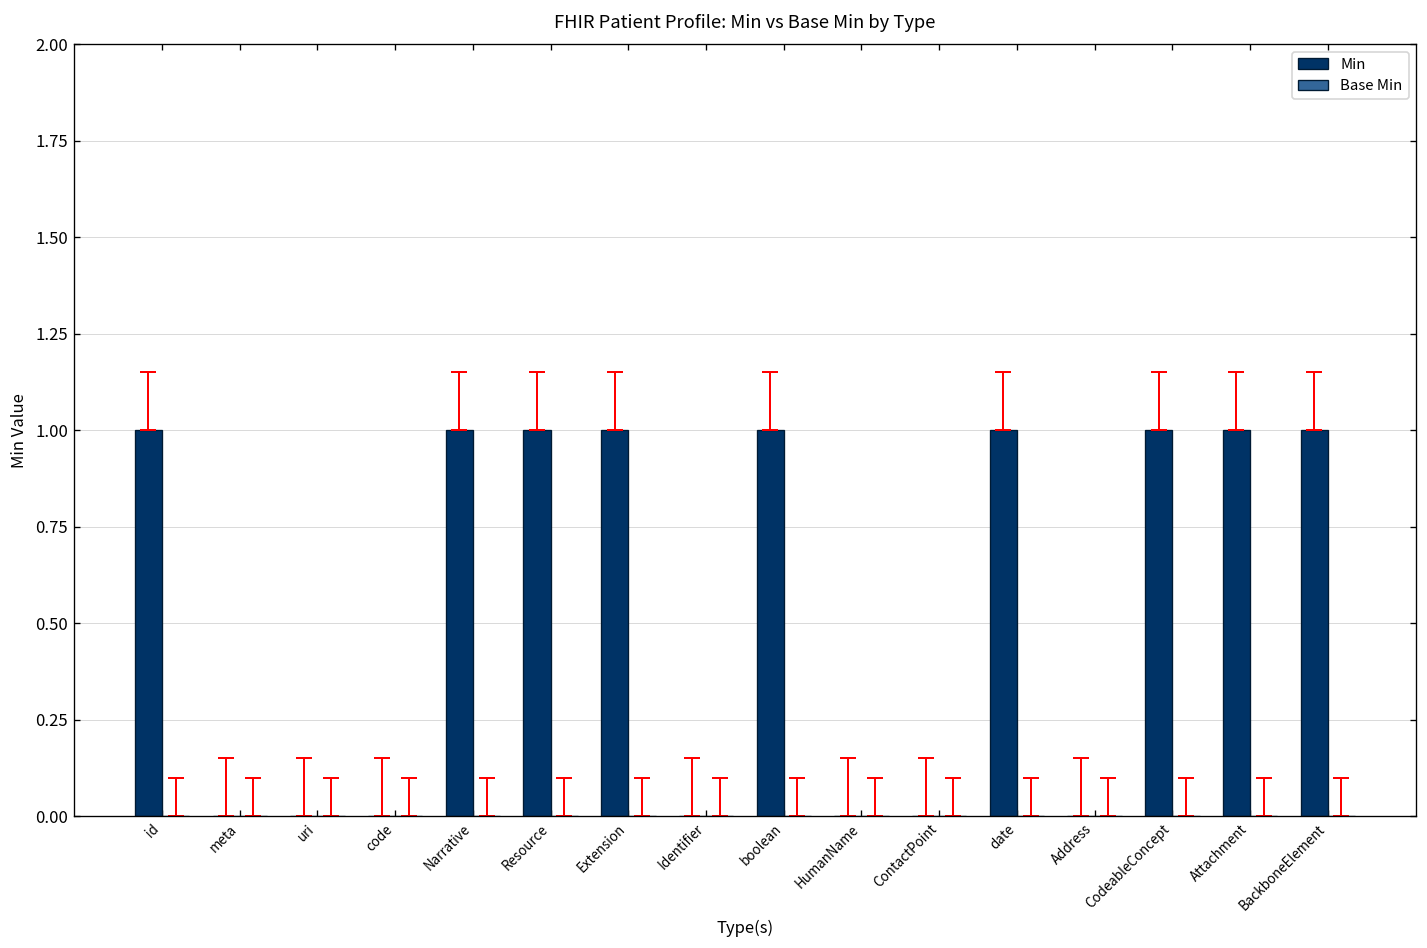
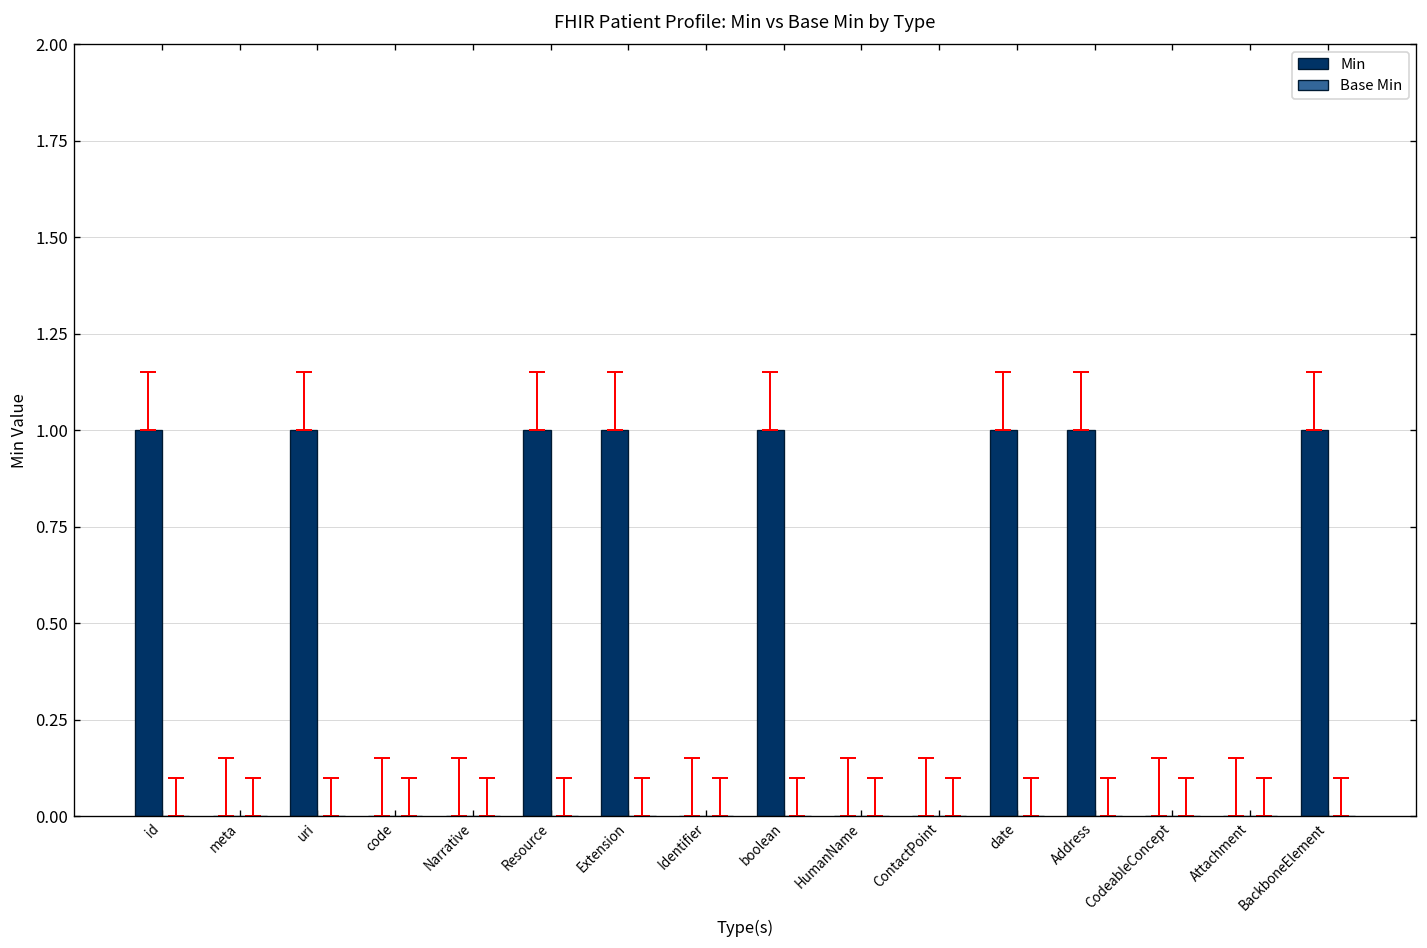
  {
    "Min": {
      "id": 1,
      "meta": 0,
-     "uri": 0,
+     "uri": 1,
      "code": 0,
-     "Narrative": 1,
+     "Narrative": 0,
      "Resource": 1,
      "Extension": 1,
      "Identifier": 0,
      "boolean": 1,
      "HumanName": 0,
      "ContactPoint": 0,
      "date": 1,
-     "Address": 0,
-     "CodeableConcept": 1,
-     "Attachment": 1,
+     "Address": 1,
+     "CodeableConcept": 0,
+     "Attachment": 0,
      "BackboneElement": 1
    },
    "Base Min": {
      "id": 0,
      "meta": 0,
      "uri": 0,
      "code": 0,
      "Narrative": 0,
      "Resource": 0,
      "Extension": 0,
      "Identifier": 0,
      "boolean": 0,
      "HumanName": 0,
      "ContactPoint": 0,
      "date": 0,
      "Address": 0,
      "CodeableConcept": 0,
      "Attachment": 0,
      "BackboneElement": 0
    }
  }
